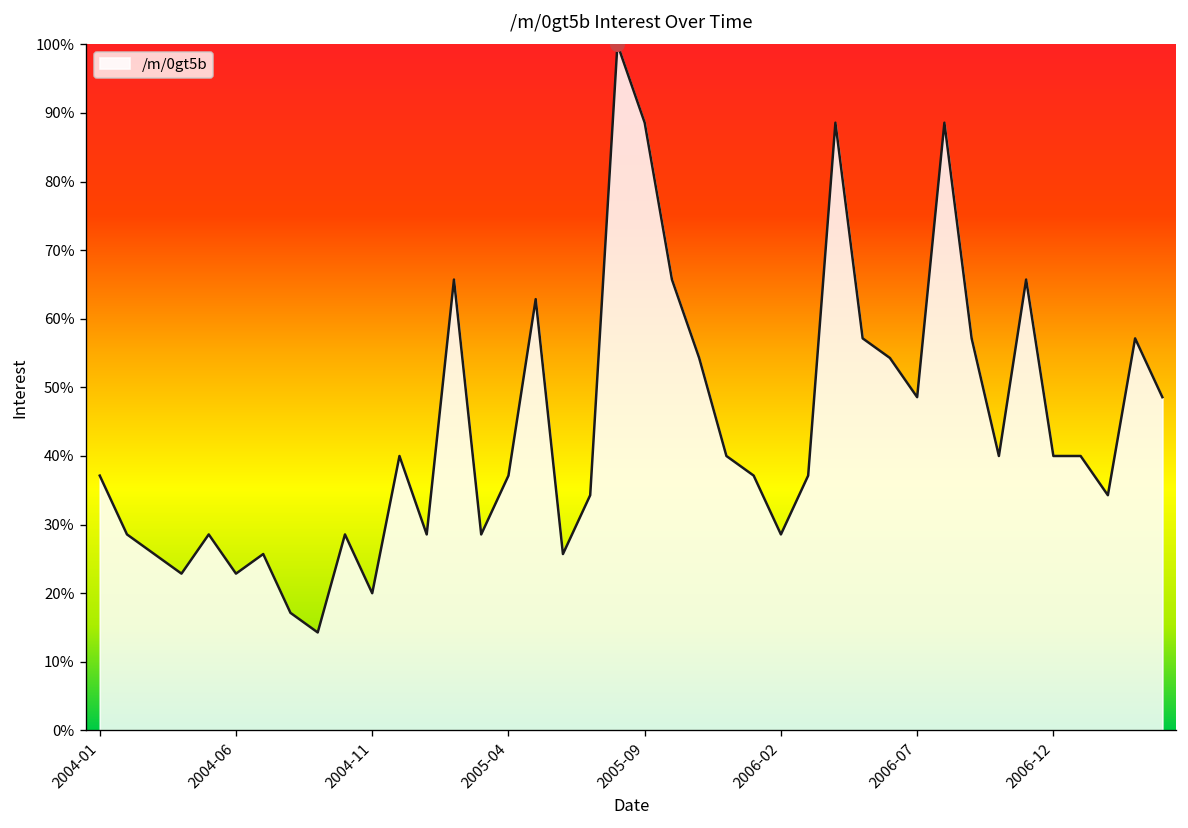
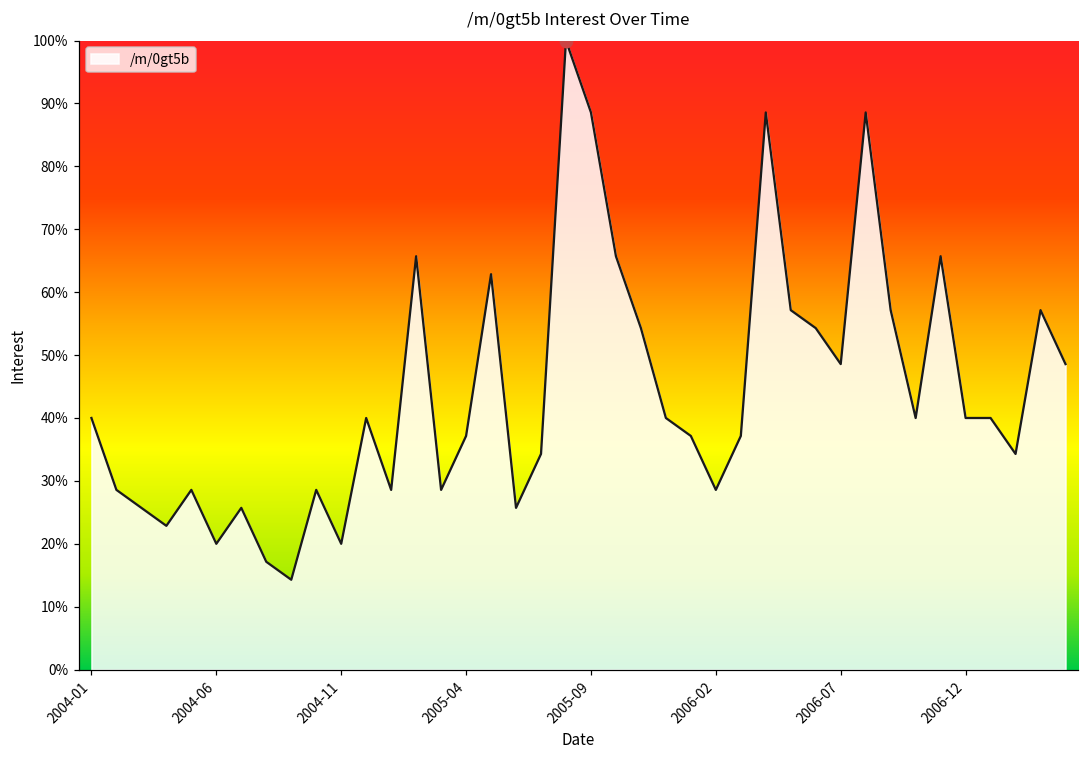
  {
    "/m/0gt5b": {
-     "2004-01": "37%",
-     "2004-06": "23%",
+     "2004-01": "40%",
+     "2004-06": "20%",
      "2004-11": "20%",
      "2005-04": "37%",
      "2005-09": "89%",
      "2006-02": "29%",
      "2006-07": "49%",
      "2006-12": "40%"
    }
  }
